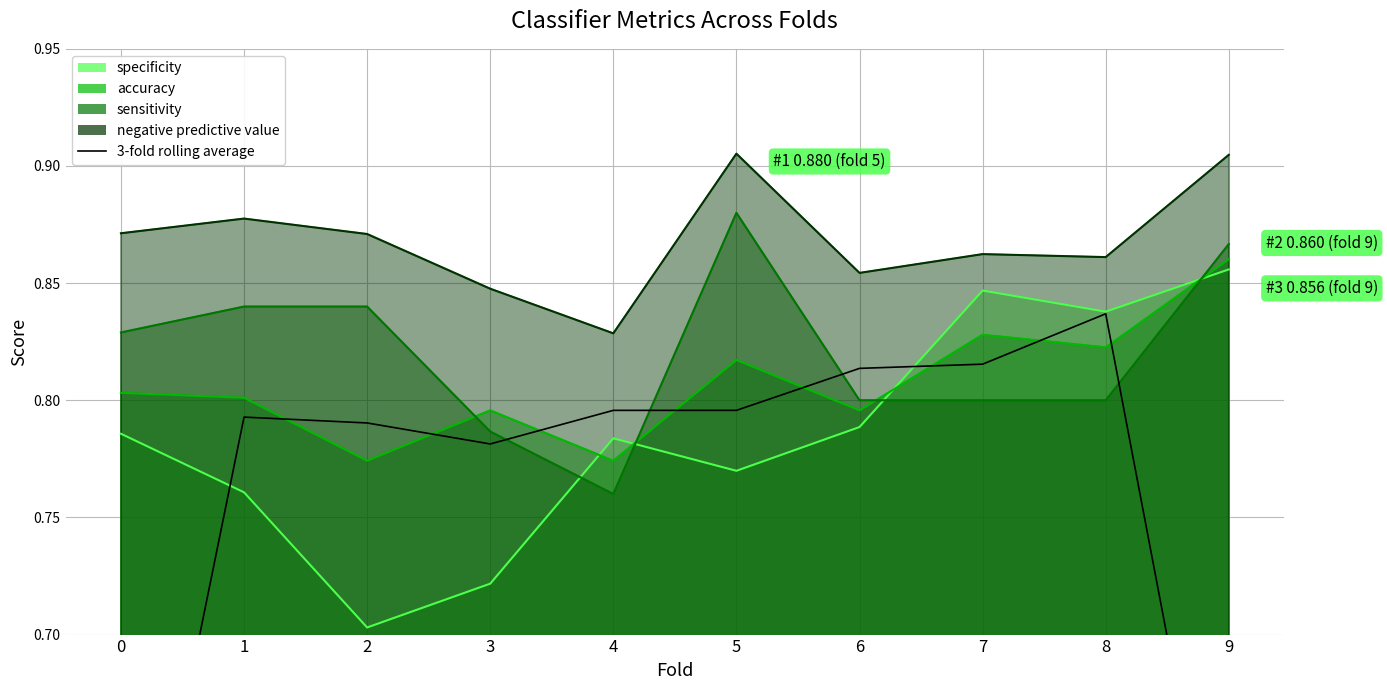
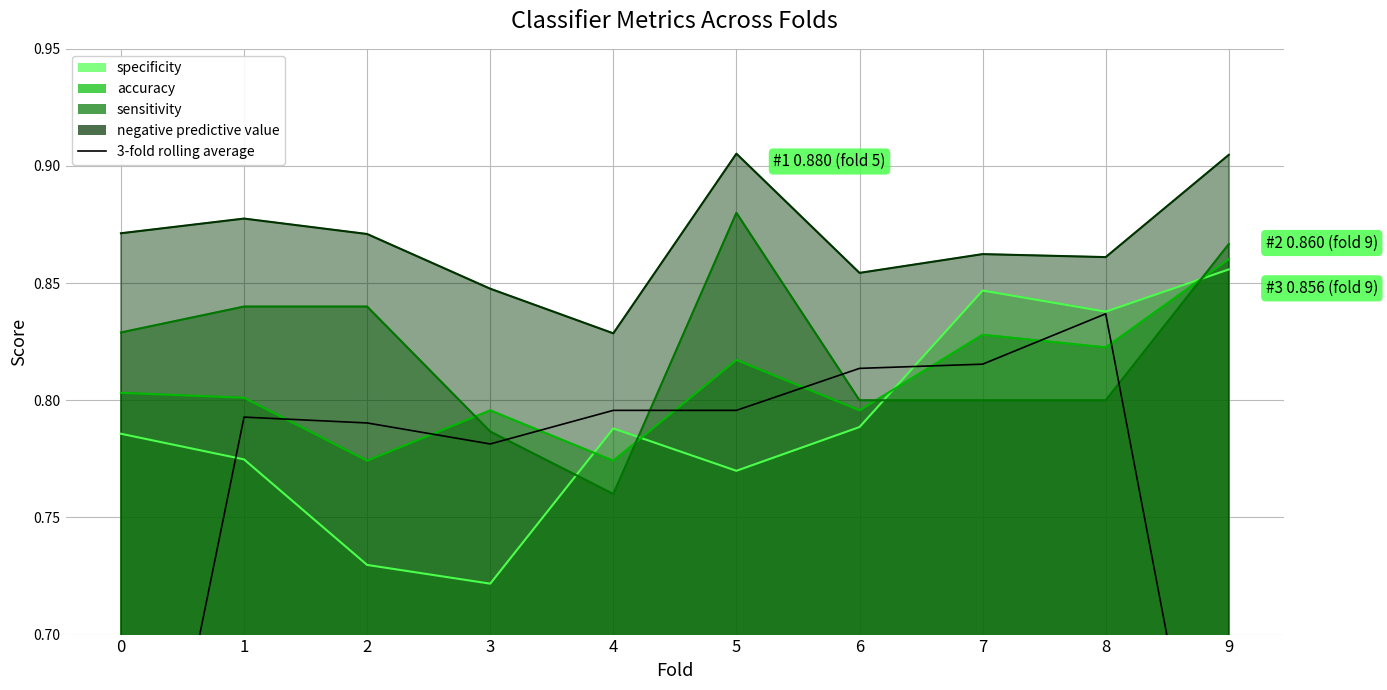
  {
    "specificity": {
      "0": 0.786,
-     "1": 0.761,
-     "2": 0.703,
+     "1": 0.775,
+     "2": 0.730,
      "3": 0.722,
-     "4": 0.784,
+     "4": 0.788,
      "5": 0.770,
      "6": 0.789,
      "7": 0.847,
      "9": 0.856
    }
  }
